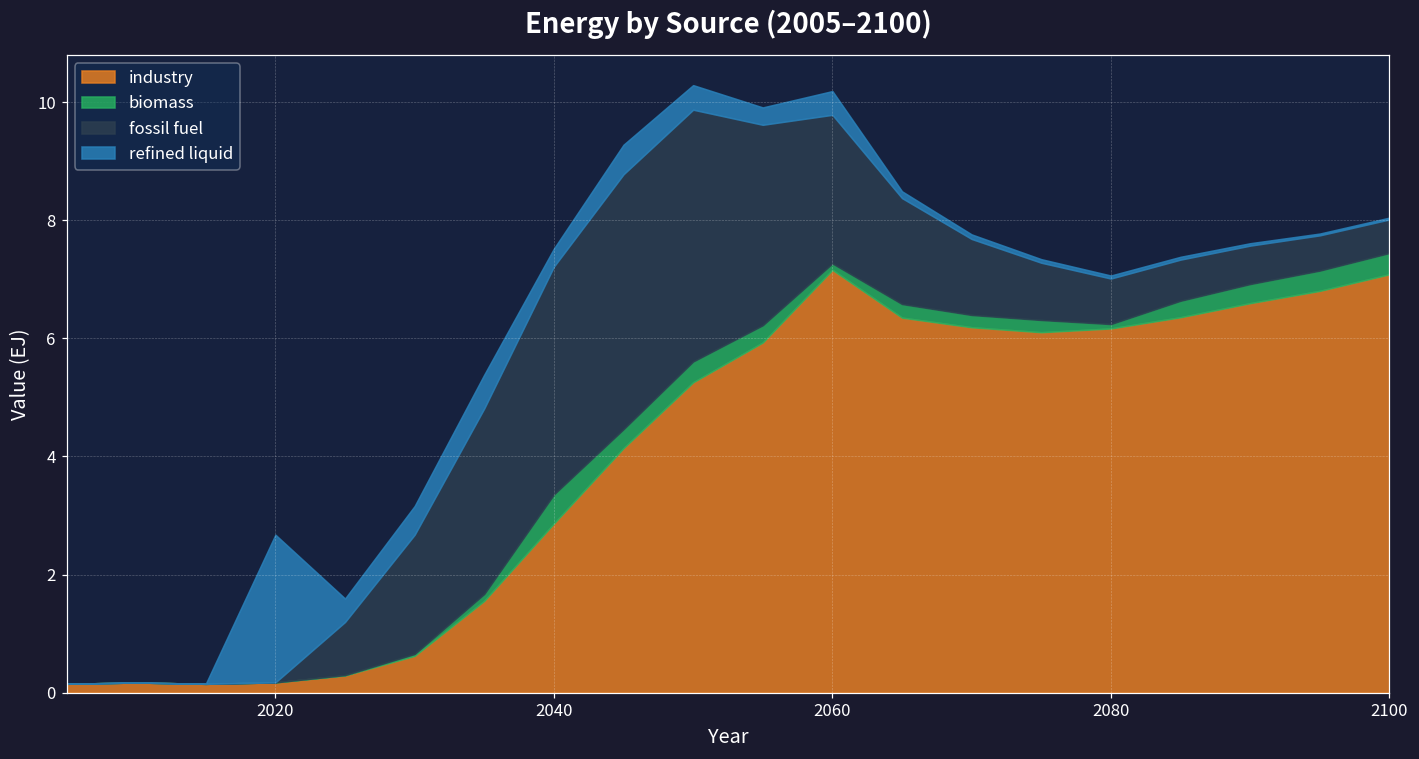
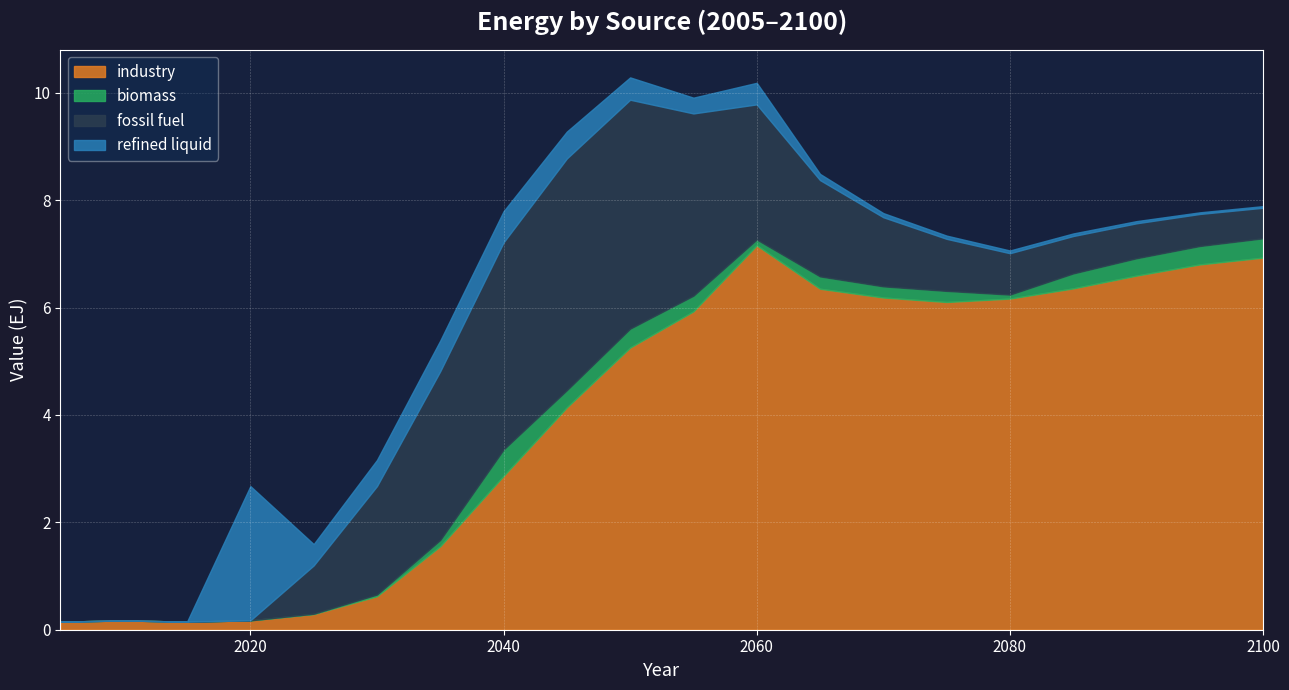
  {
    "industry": {
      "2040": 2.9,
      "2060": 7.2,
      "2080": 6.2,
-     "2100": 7.1
+     "2100": 6.9
    },
    "biomass": {
      "2040": 0.5,
      "2060": 0.1,
      "2080": 0.1,
      "2100": 0.4
    },
    "fossil fuel": {
      "2040": 3.9,
      "2060": 2.5,
      "2080": 0.8
    },
    "refined liquid": {
      "2020": 2.5,
-     "2040": 0.3,
+     "2040": 0.6,
      "2060": 0.4,
      "2080": 0.1
    }
  }
